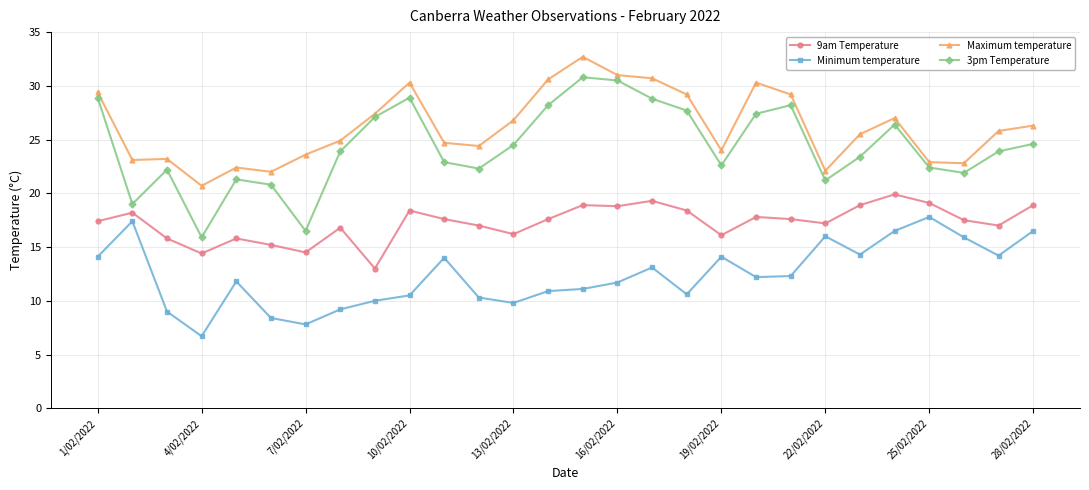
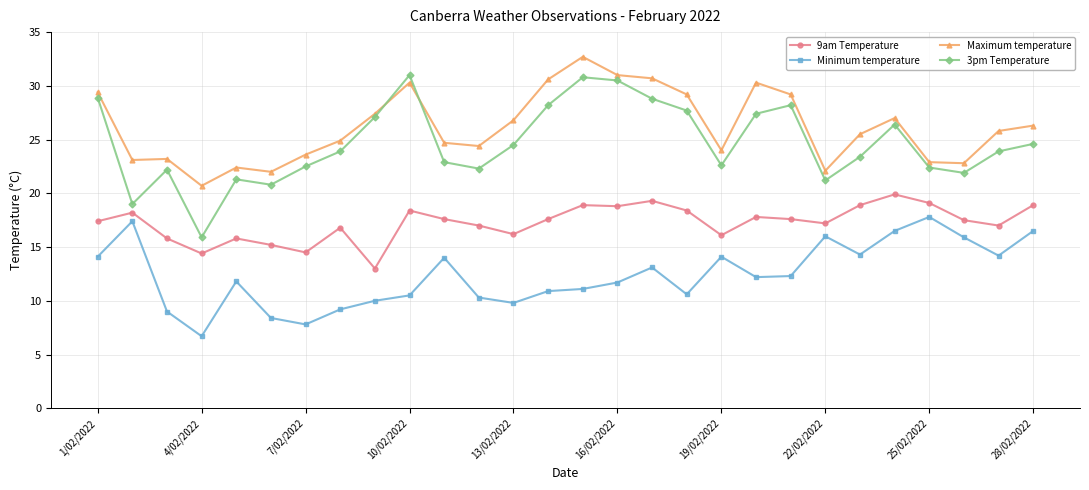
  {
    "Minimum temperature": {
      "1/02/2022": 14.1,
      "4/02/2022": 6.7,
      "7/02/2022": 7.8,
      "10/02/2022": 10.5,
      "13/02/2022": 9.8,
      "16/02/2022": 11.7,
      "19/02/2022": 14.1,
      "22/02/2022": 16.0,
      "25/02/2022": 17.8,
      "28/02/2022": 16.5
    },
    "3pm Temperature": {
      "1/02/2022": 28.9,
      "4/02/2022": 15.9,
-     "7/02/2022": 16.5,
-     "10/02/2022": 28.9,
+     "7/02/2022": 22.5,
+     "10/02/2022": 31.0,
      "13/02/2022": 24.5,
      "16/02/2022": 30.5,
      "19/02/2022": 22.6,
      "22/02/2022": 21.2,
      "25/02/2022": 22.4,
      "28/02/2022": 24.6
    }
  }
